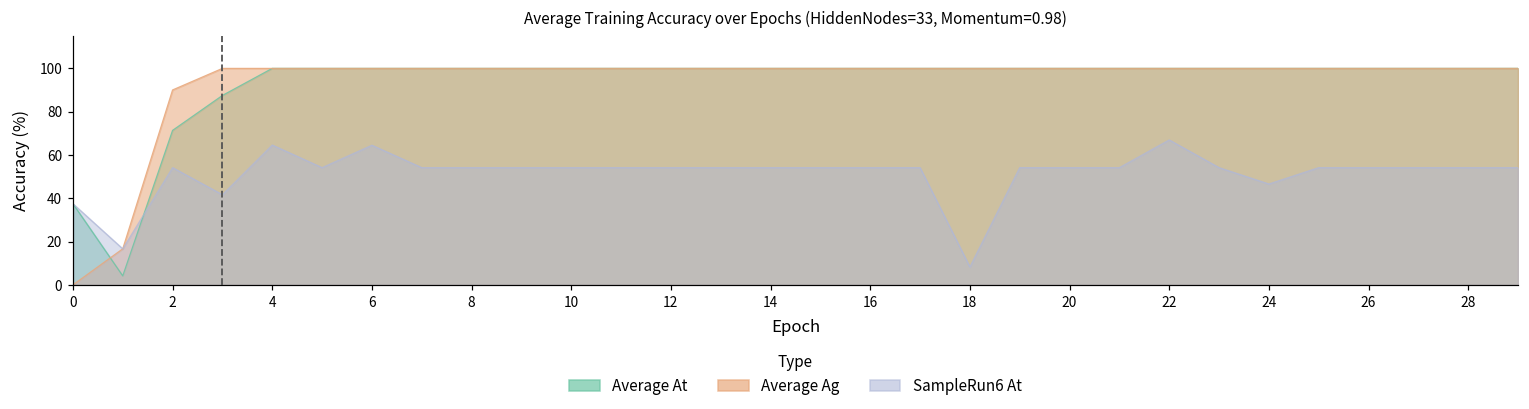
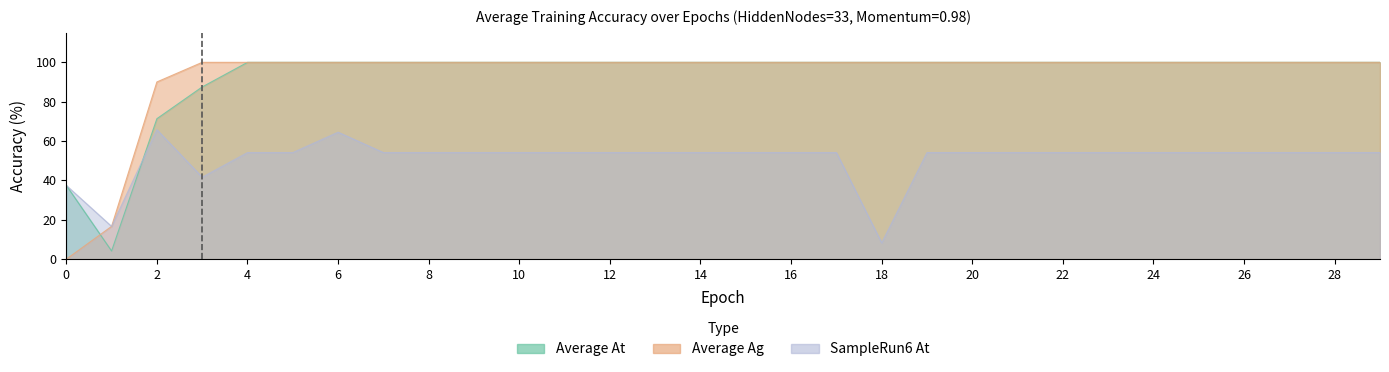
  {
    "Average At": {
      "2": 71
    },
    "Average Ag": {
      "0": 0,
      "2": 90
    },
    "SampleRun6 At": {
-     "2": 54,
-     "4": 65,
+     "2": 66,
+     "4": 54,
      "6": 65,
      "8": 54,
      "10": 54,
      "12": 54,
      "14": 54,
      "16": 54,
      "18": 8,
      "20": 54,
-     "22": 67,
-     "24": 47,
+     "22": 54,
+     "24": 54,
      "26": 54,
      "28": 54
    }
  }
